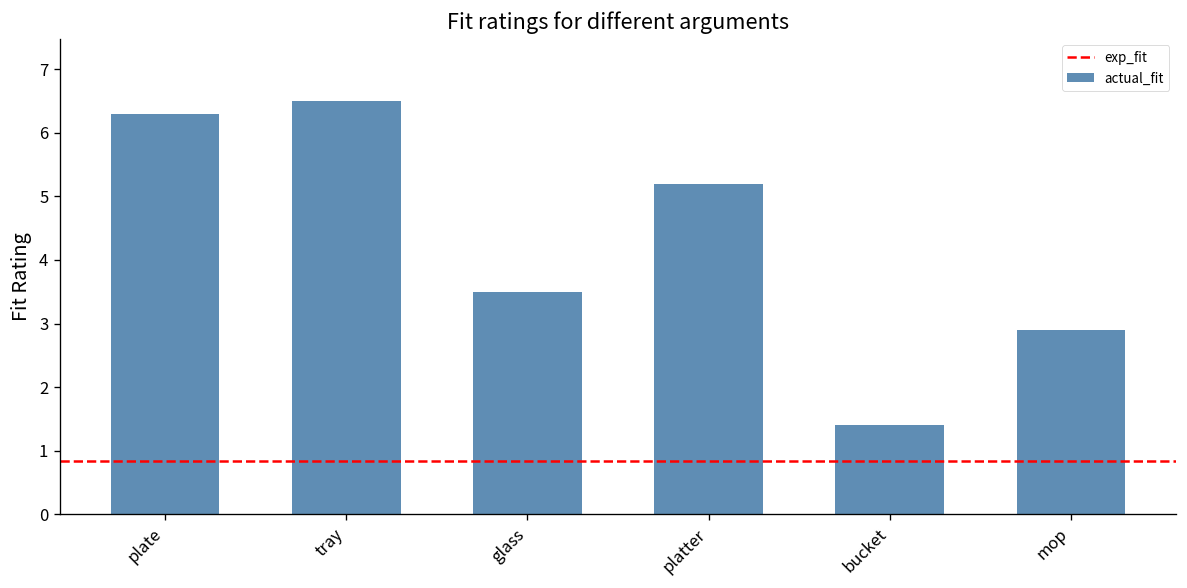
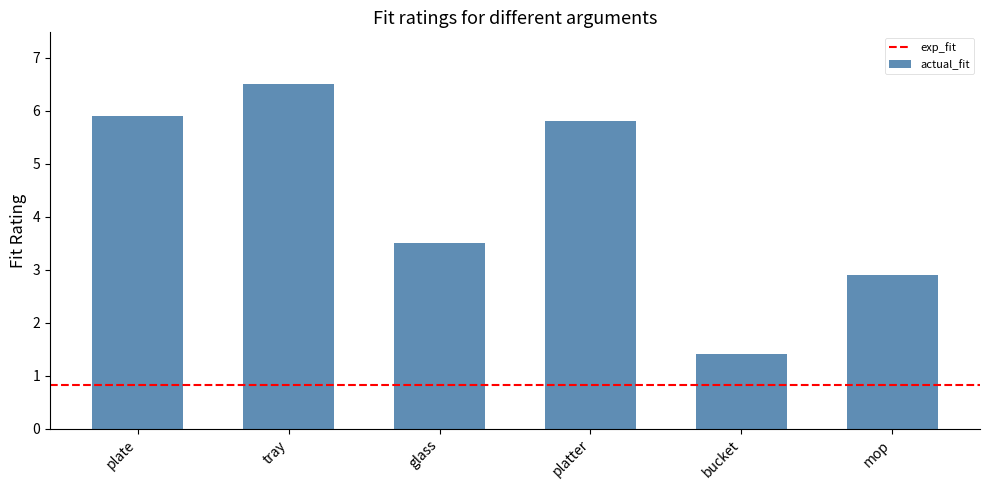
  {
-   "plate": 6.3,
+   "plate": 5.9,
    "tray": 6.5,
    "glass": 3.5,
-   "platter": 5.2,
+   "platter": 5.8,
    "bucket": 1.4,
    "mop": 2.9
  }
